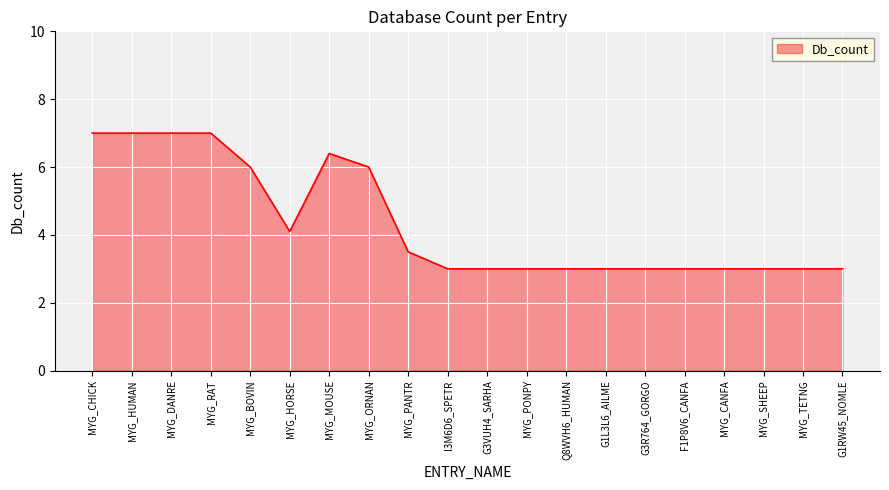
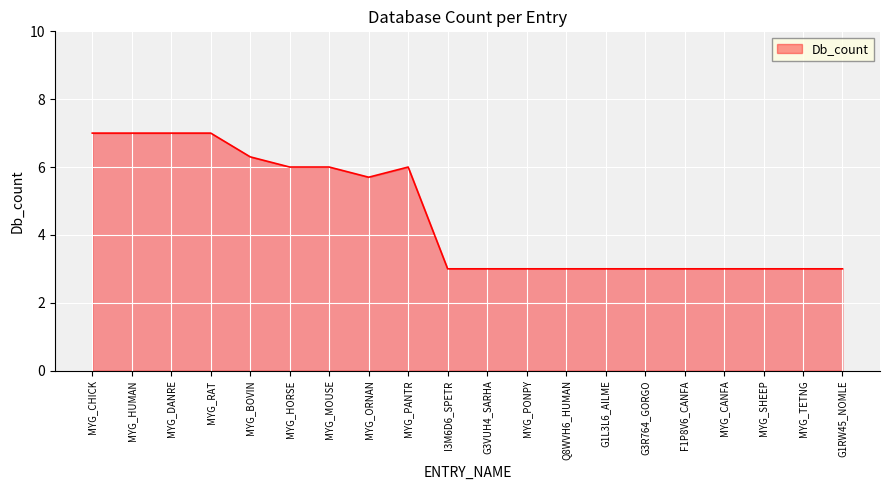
  {
    "MYG_CHICK": 7.0,
    "MYG_HUMAN": 7.0,
    "MYG_DANRE": 7.0,
    "MYG_RAT": 7.0,
-   "MYG_BOVIN": 6.0,
-   "MYG_HORSE": 4.1,
-   "MYG_MOUSE": 6.4,
-   "MYG_ORNAN": 6.0,
-   "MYG_PANTR": 3.5,
+   "MYG_BOVIN": 6.3,
+   "MYG_HORSE": 6.0,
+   "MYG_MOUSE": 6.0,
+   "MYG_ORNAN": 5.7,
+   "MYG_PANTR": 6.0,
    "I3M6D6_SPETR": 3.0,
    "G3VUH4_SARHA": 3.0,
    "MYG_PONPY": 3.0,
    "Q8WVH6_HUMAN": 3.0,
    "G1L3L6_AILME": 3.0,
    "G3R764_GORGO": 3.0,
    "F1P8V6_CANFA": 3.0,
    "MYG_CANFA": 3.0,
    "MYG_SHEEP": 3.0,
    "MYG_TETNG": 3.0,
    "G1RW45_NOMLE": 3.0
  }
